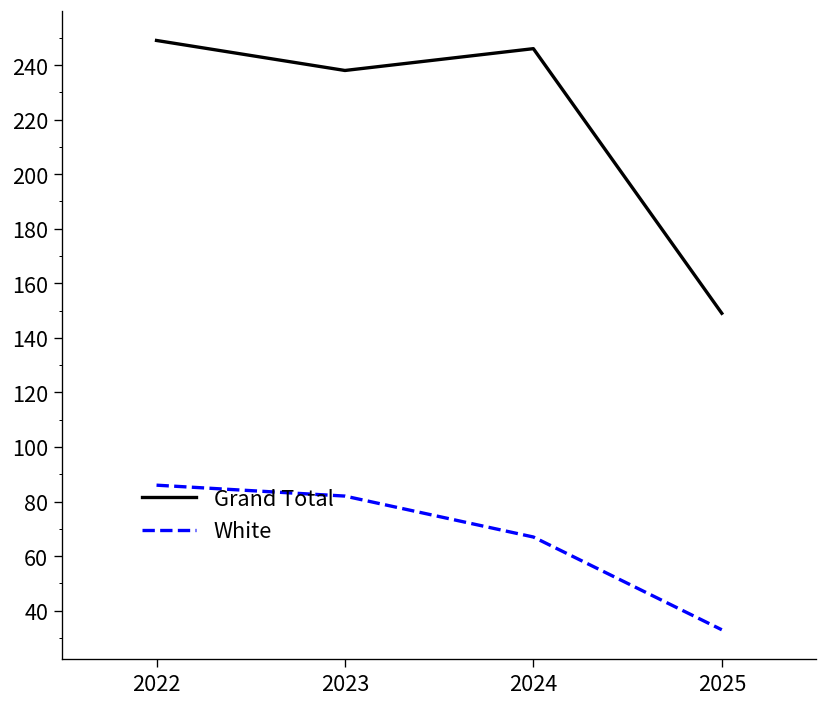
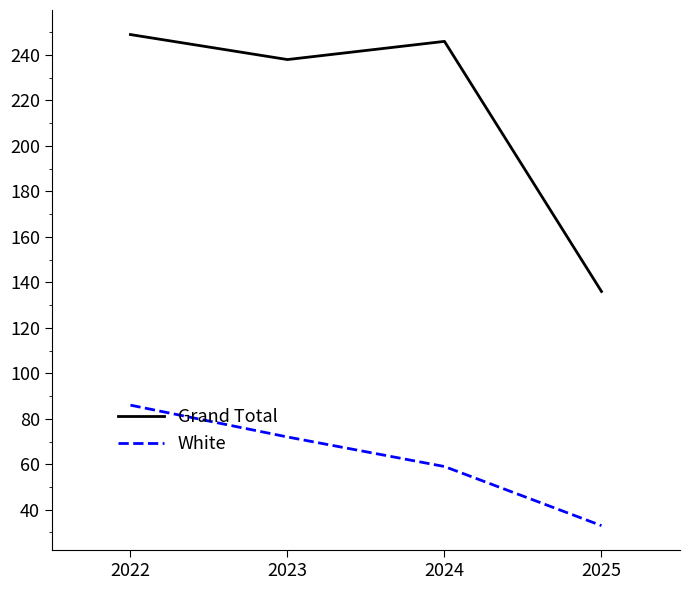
  {
    "Grand Total": {
      "2022": 249,
      "2023": 238,
      "2024": 246,
-     "2025": 149
+     "2025": 136
    },
    "White": {
      "2022": 86,
-     "2023": 82,
-     "2024": 67,
+     "2023": 72,
+     "2024": 59,
      "2025": 33
    }
  }
